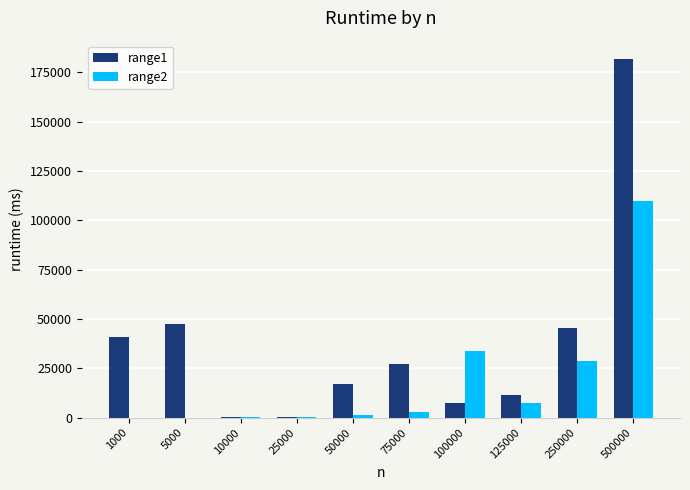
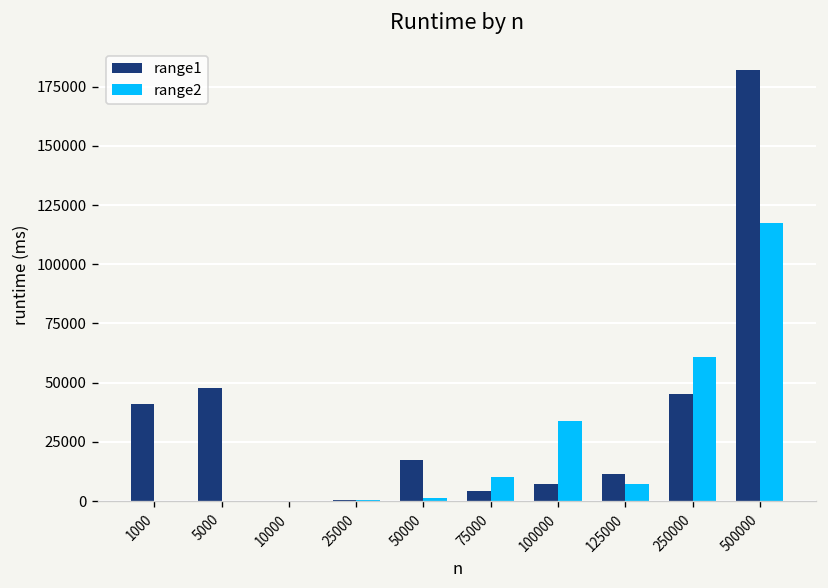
  {
    "range1": {
      "1000": 41000,
      "5000": 48000,
      "50000": 17000,
-     "75000": 27000,
+     "75000": 4000,
      "100000": 7000,
      "125000": 11000,
      "250000": 45000,
      "500000": 182000
    },
    "range2": {
-     "75000": 3000,
+     "75000": 10000,
      "100000": 34000,
      "125000": 7000,
-     "250000": 29000,
-     "500000": 110000
+     "250000": 61000,
+     "500000": 117000
    }
  }
